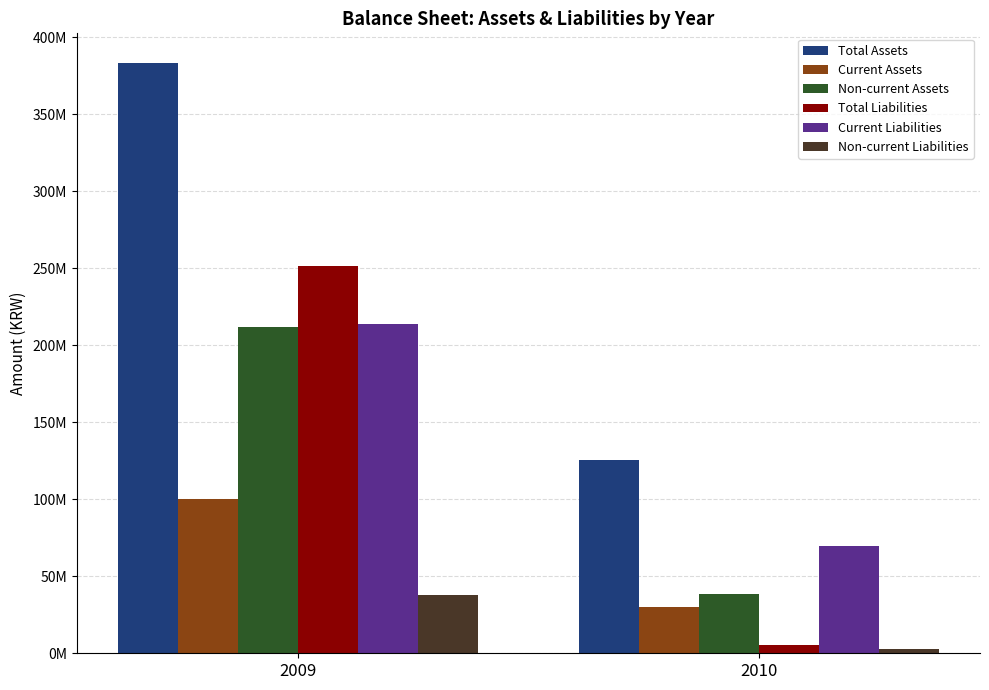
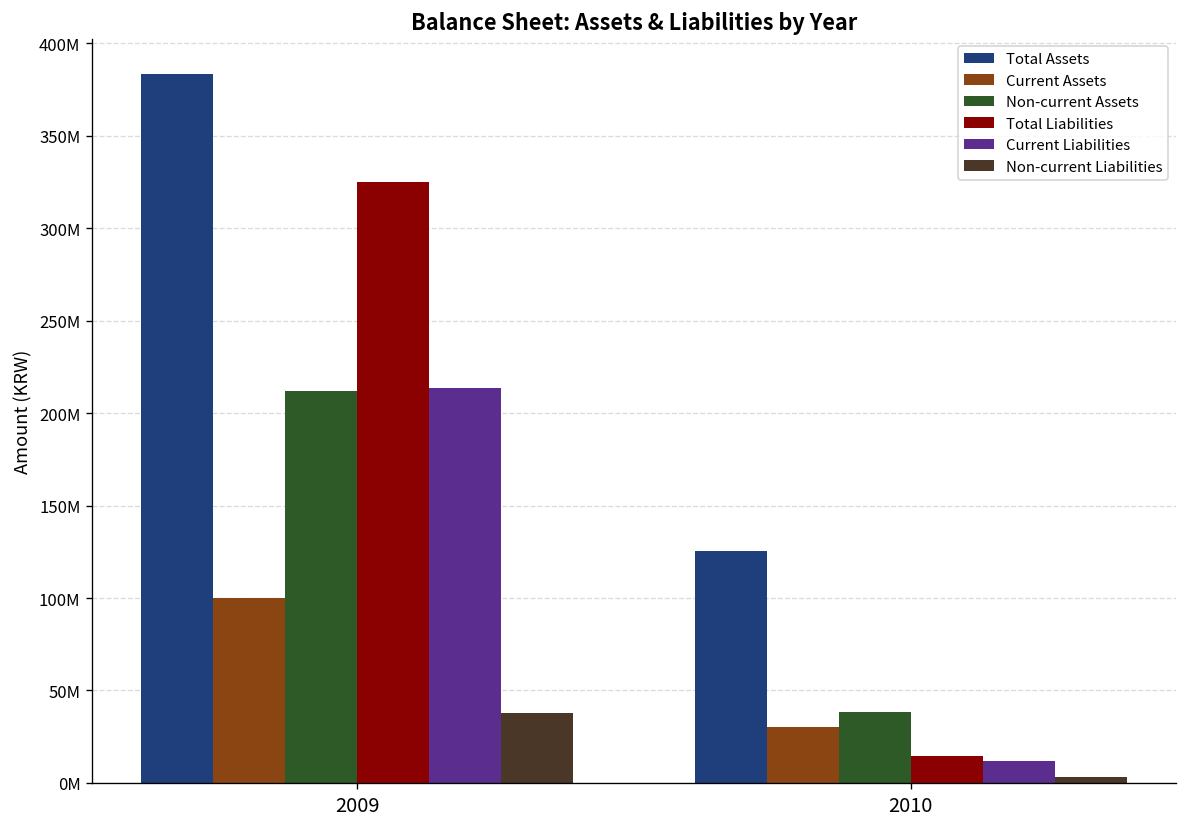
  {
    "Total Assets": {
      "2009": 383000000,
      "2010": 126000000
    },
    "Current Assets": {
      "2009": 100000000,
      "2010": 30000000
    },
    "Total Liabilities": {
-     "2009": 251000000,
-     "2010": 5000000
+     "2009": 325000000,
+     "2010": 15000000
    },
    "Current Liabilities": {
      "2009": 214000000,
-     "2010": 69000000
+     "2010": 12000000
    }
  }
